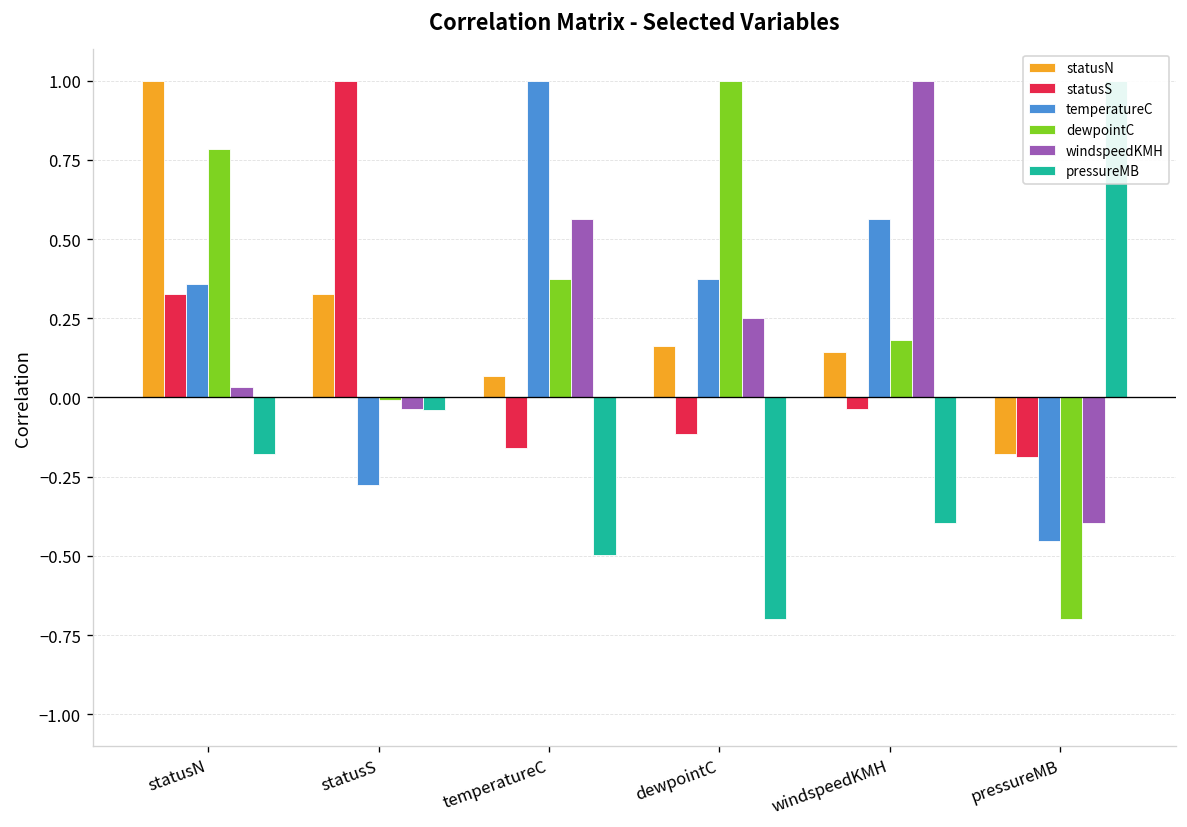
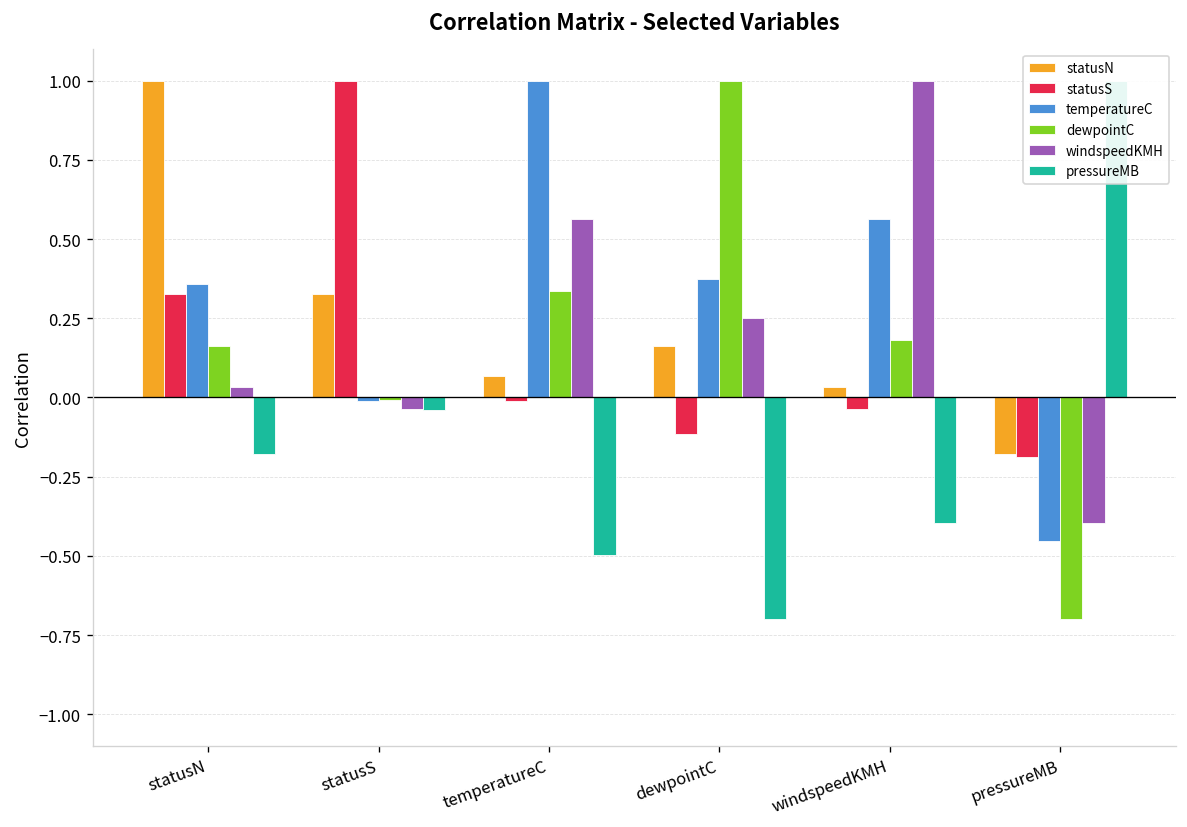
  {
    "statusN": {
      "statusN": 1.00,
      "statusS": 0.33,
      "temperatureC": 0.07,
      "dewpointC": 0.16,
-     "windspeedKMH": 0.14,
+     "windspeedKMH": 0.03,
      "pressureMB": -0.18
    },
    "statusS": {
      "statusN": 0.33,
      "statusS": 1.00,
-     "temperatureC": -0.16,
+     "temperatureC": -0.01,
      "dewpointC": -0.12,
      "windspeedKMH": -0.04,
      "pressureMB": -0.19
    },
    "temperatureC": {
      "statusN": 0.36,
-     "statusS": -0.28,
+     "statusS": -0.01,
      "temperatureC": 1.00,
      "dewpointC": 0.37,
      "windspeedKMH": 0.56,
      "pressureMB": -0.45
    },
    "dewpointC": {
-     "statusN": 0.78,
-     "temperatureC": 0.37,
+     "statusN": 0.16,
+     "temperatureC": 0.34,
      "dewpointC": 1.00,
      "windspeedKMH": 0.18,
      "pressureMB": -0.70
    },
    "windspeedKMH": {
      "statusN": 0.03,
      "statusS": -0.04,
      "temperatureC": 0.56,
      "dewpointC": 0.25,
      "windspeedKMH": 1.00,
      "pressureMB": -0.40
    },
    "pressureMB": {
      "statusN": -0.18,
      "statusS": -0.04,
      "temperatureC": -0.50,
      "dewpointC": -0.70,
      "windspeedKMH": -0.40
    }
  }
